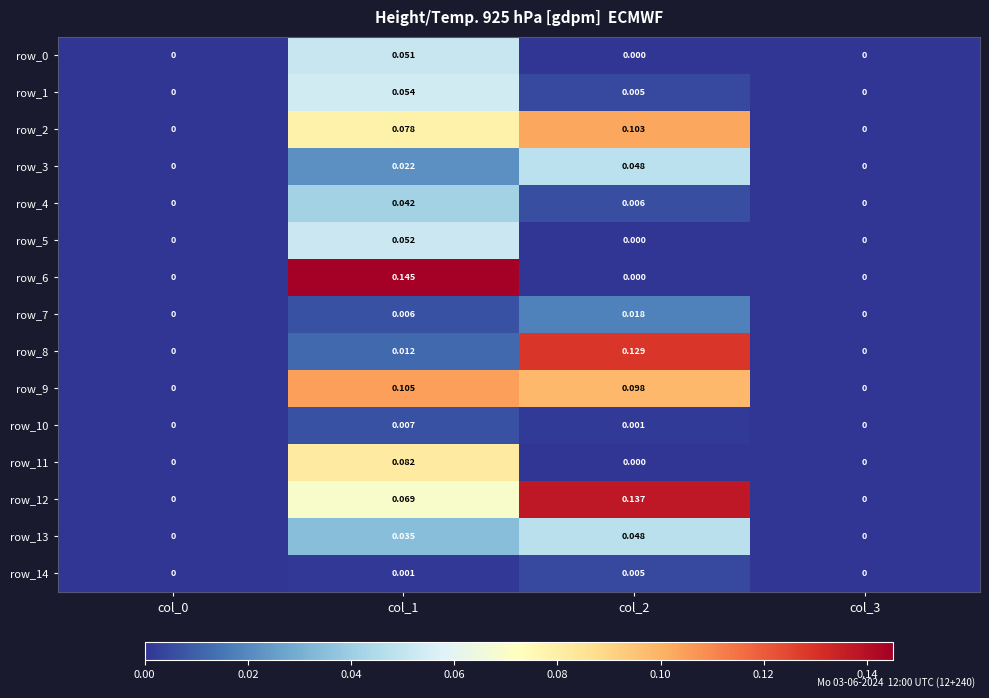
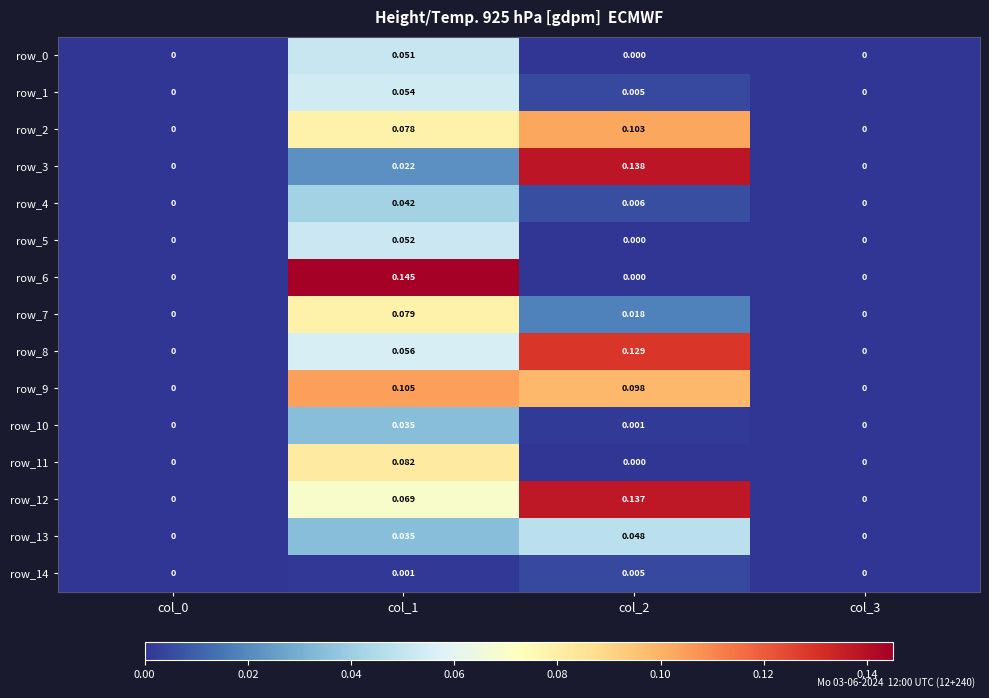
  {
    "row_0": {
      "col_0": 0,
      "col_1": 0.051,
      "col_2": 0.000,
      "col_3": 0
    },
    "row_1": {
      "col_0": 0,
      "col_1": 0.054,
      "col_2": 0.005,
      "col_3": 0
    },
    "row_2": {
      "col_0": 0,
      "col_1": 0.078,
      "col_2": 0.103,
      "col_3": 0
    },
    "row_3": {
      "col_0": 0,
      "col_1": 0.022,
-     "col_2": 0.048,
+     "col_2": 0.138,
      "col_3": 0
    },
    "row_4": {
      "col_0": 0,
      "col_1": 0.042,
      "col_2": 0.006,
      "col_3": 0
    },
    "row_5": {
      "col_0": 0,
      "col_1": 0.052,
      "col_2": 0.000,
      "col_3": 0
    },
    "row_6": {
      "col_0": 0,
      "col_1": 0.145,
      "col_2": 0.000,
      "col_3": 0
    },
    "row_7": {
      "col_0": 0,
-     "col_1": 0.006,
+     "col_1": 0.079,
      "col_2": 0.018,
      "col_3": 0
    },
    "row_8": {
      "col_0": 0,
-     "col_1": 0.012,
+     "col_1": 0.056,
      "col_2": 0.129,
      "col_3": 0
    },
    "row_9": {
      "col_0": 0,
      "col_1": 0.105,
      "col_2": 0.098,
      "col_3": 0
    },
    "row_10": {
      "col_0": 0,
-     "col_1": 0.007,
+     "col_1": 0.035,
      "col_2": 0.001,
      "col_3": 0
    },
    "row_11": {
      "col_0": 0,
      "col_1": 0.082,
      "col_2": 0.000,
      "col_3": 0
    },
    "row_12": {
      "col_0": 0,
      "col_1": 0.069,
      "col_2": 0.137,
      "col_3": 0
    },
    "row_13": {
      "col_0": 0,
      "col_1": 0.035,
      "col_2": 0.048,
      "col_3": 0
    },
    "row_14": {
      "col_0": 0,
      "col_1": 0.001,
      "col_2": 0.005,
      "col_3": 0
    }
  }
